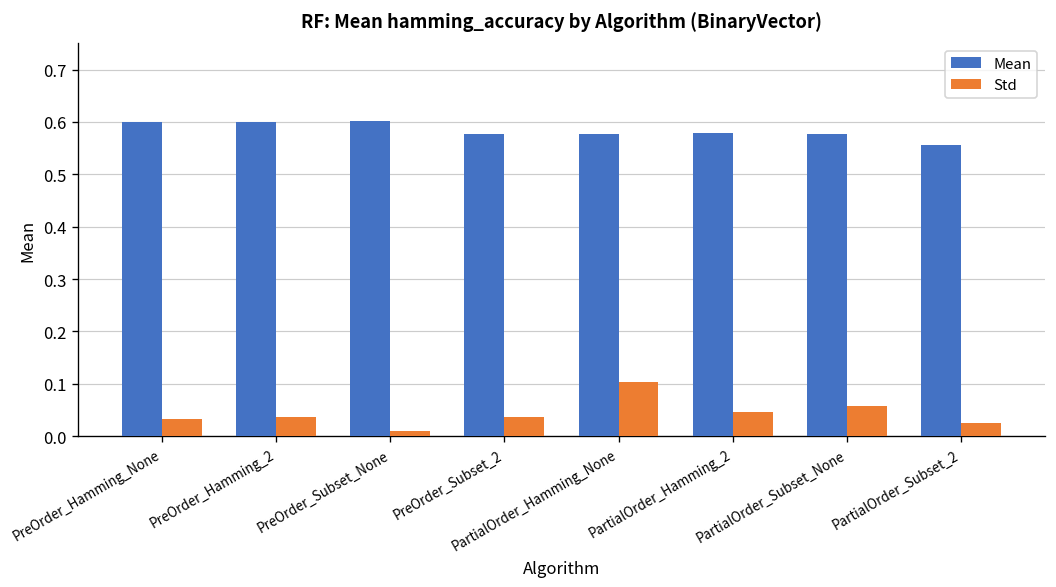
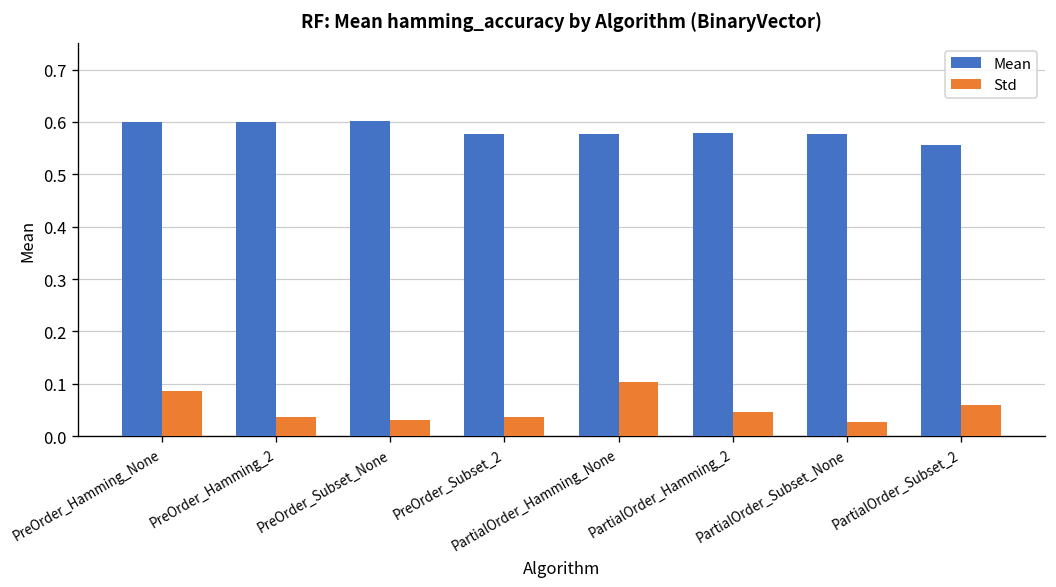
  {
    "Mean": {
      "PreOrder_Hamming_None": 0.60,
      "PreOrder_Hamming_2": 0.60,
      "PreOrder_Subset_None": 0.60,
      "PreOrder_Subset_2": 0.58,
      "PartialOrder_Hamming_None": 0.58,
      "PartialOrder_Hamming_2": 0.58,
      "PartialOrder_Subset_None": 0.58,
      "PartialOrder_Subset_2": 0.56
    },
    "Std": {
-     "PreOrder_Hamming_None": 0.03,
+     "PreOrder_Hamming_None": 0.09,
      "PreOrder_Hamming_2": 0.04,
-     "PreOrder_Subset_None": 0.01,
+     "PreOrder_Subset_None": 0.03,
      "PreOrder_Subset_2": 0.04,
      "PartialOrder_Hamming_None": 0.10,
      "PartialOrder_Hamming_2": 0.05,
-     "PartialOrder_Subset_None": 0.06,
-     "PartialOrder_Subset_2": 0.03
+     "PartialOrder_Subset_None": 0.03,
+     "PartialOrder_Subset_2": 0.06
    }
  }
